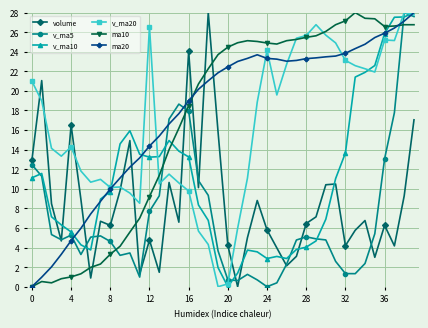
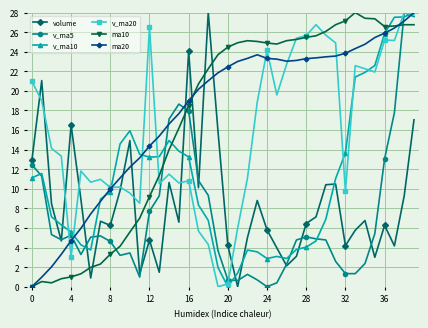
  {
    "v_ma20": {
      "0": 21,
-     "4": 14,
+     "4": 3,
      "12": 27,
-     "16": 10,
+     "16": 11,
      "20": 0,
      "24": 24,
-     "32": 23,
+     "32": 10,
      "36": 25
    }
  }
